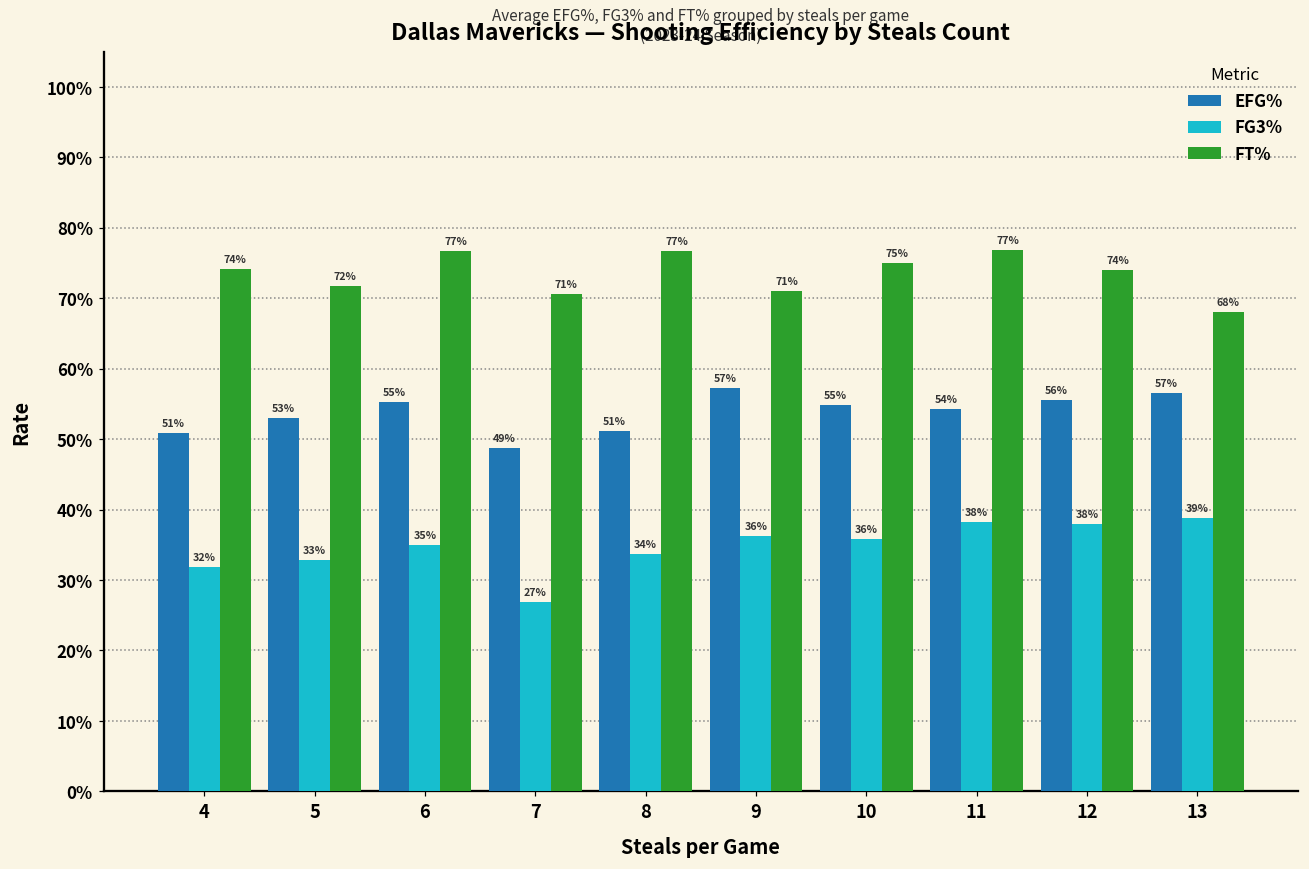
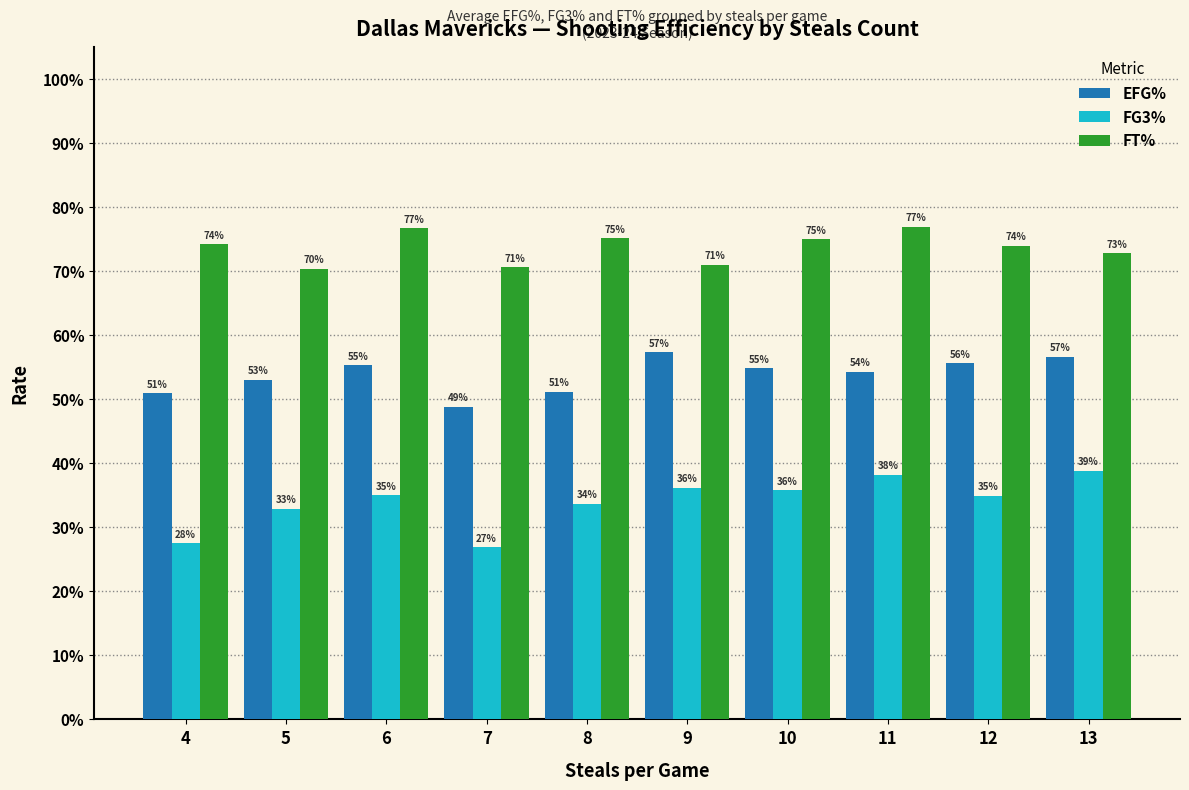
  {
    "EFG%": {
      "4": "51%",
      "5": "53%",
      "6": "55%",
      "7": "49%",
      "8": "51%",
      "9": "57%",
      "10": "55%",
      "11": "54%",
      "12": "56%",
      "13": "57%"
    },
    "FG3%": {
-     "4": "32%",
+     "4": "28%",
      "5": "33%",
      "6": "35%",
      "7": "27%",
      "8": "34%",
      "9": "36%",
      "10": "36%",
      "11": "38%",
-     "12": "38%",
+     "12": "35%",
      "13": "39%"
    },
    "FT%": {
      "4": "74%",
-     "5": "72%",
+     "5": "70%",
      "6": "77%",
      "7": "71%",
-     "8": "77%",
+     "8": "75%",
      "9": "71%",
      "10": "75%",
      "11": "77%",
      "12": "74%",
-     "13": "68%"
+     "13": "73%"
    }
  }
